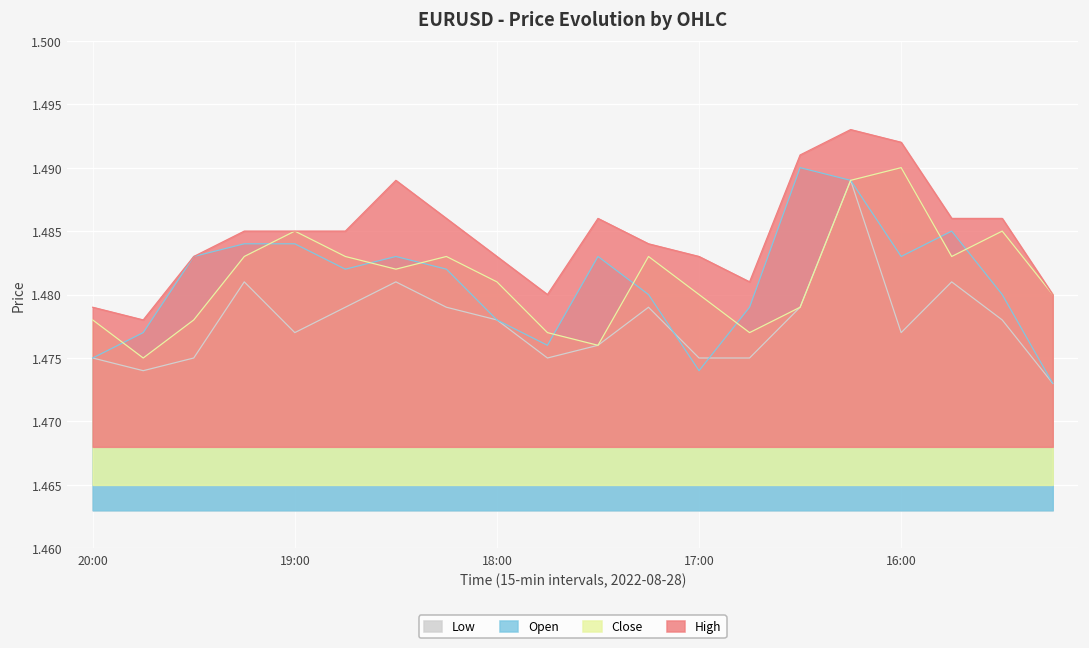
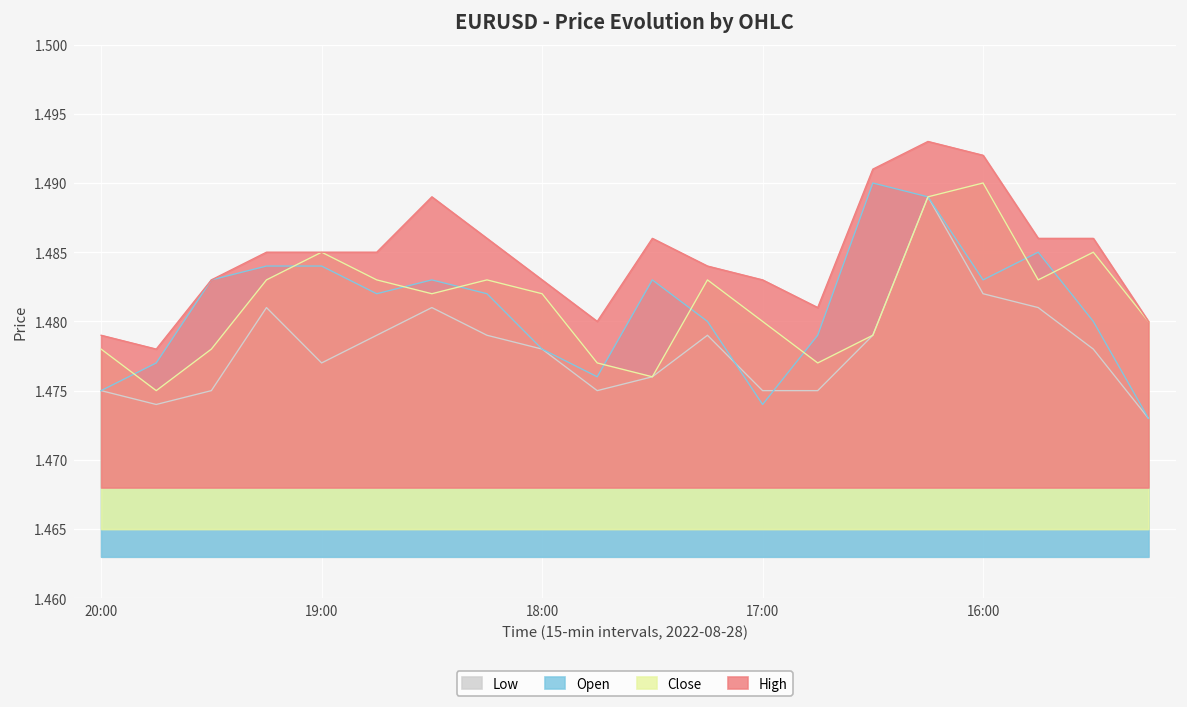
  {
    "Low": {
      "19:00": 1.477,
      "17:00": 1.475,
-     "16:00": 1.477
+     "16:00": 1.482
    },
    "Open": {
      "19:00": 1.484,
      "17:00": 1.474,
      "16:00": 1.483
    },
    "Close": {
      "20:00": 1.478,
-     "18:00": 1.481,
+     "18:00": 1.482,
      "17:00": 1.480,
      "16:00": 1.490
    },
    "High": {
      "20:00": 1.479,
      "18:00": 1.483,
      "17:00": 1.483,
      "16:00": 1.492
    }
  }
